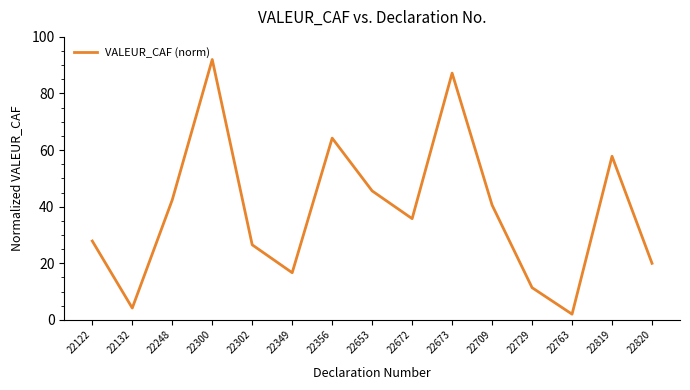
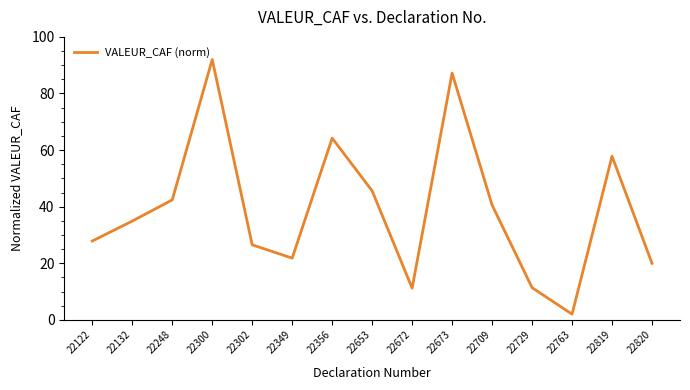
  {
    "22122": 28,
-   "22132": 4,
+   "22132": 35,
    "22248": 42,
    "22300": 92,
    "22302": 27,
-   "22349": 17,
+   "22349": 22,
    "22356": 64,
    "22653": 46,
-   "22672": 36,
+   "22672": 11,
    "22673": 87,
    "22709": 41,
    "22729": 11,
    "22763": 2,
    "22819": 58,
    "22820": 20
  }
